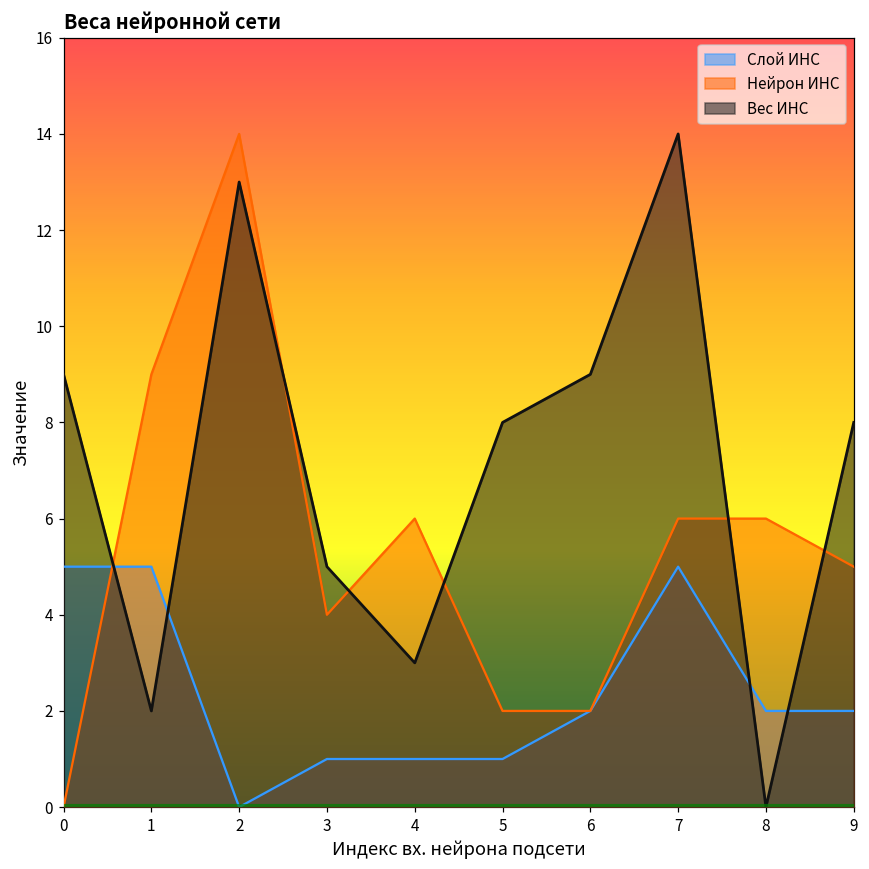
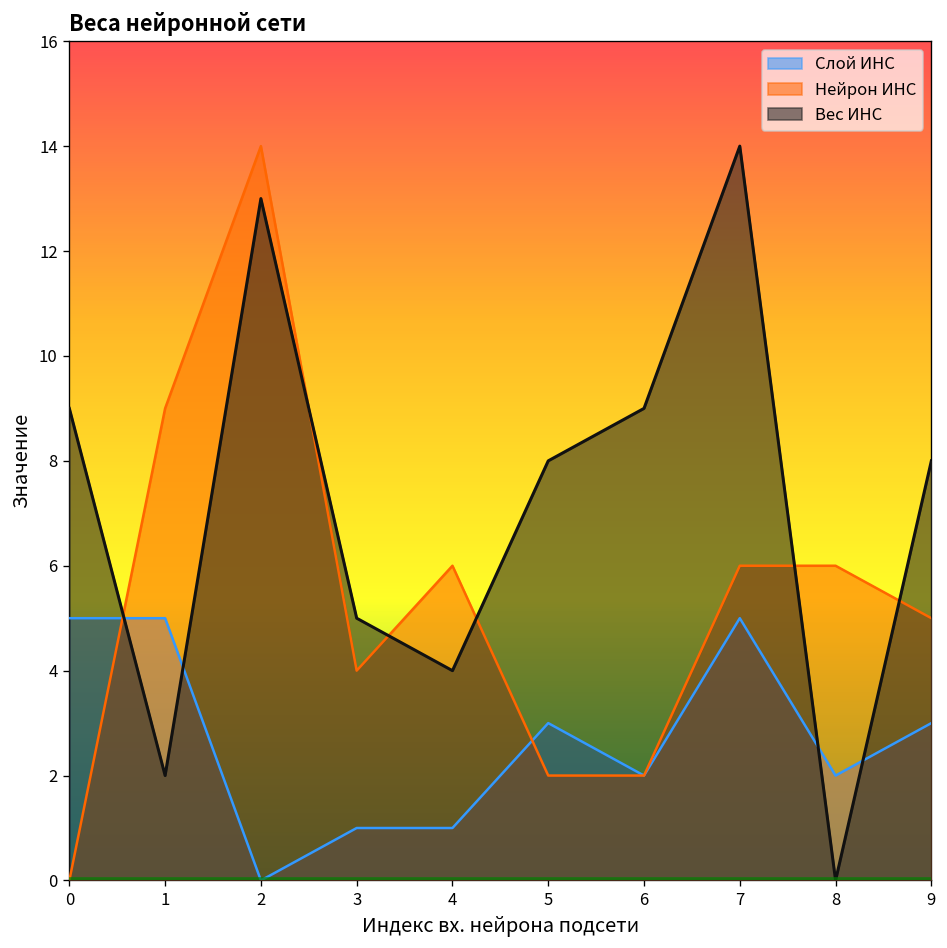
  {
    "Слой ИНС": {
      "0": 5,
      "1": 5,
      "2": 0,
      "3": 1,
      "4": 1,
-     "5": 1,
+     "5": 3,
      "7": 5,
      "8": 2,
-     "9": 2
+     "9": 3
    },
    "Нейрон ИНС": {
      "0": 0,
      "1": 9,
      "2": 14,
      "3": 4,
      "4": 6,
      "5": 2,
      "7": 6,
      "8": 6,
      "9": 5
    },
    "Вес ИНС": {
      "0": 9,
      "1": 2,
      "2": 13,
      "3": 5,
-     "4": 3,
+     "4": 4,
      "5": 8,
      "6": 9,
      "7": 14,
      "8": 0,
      "9": 8
    }
  }
